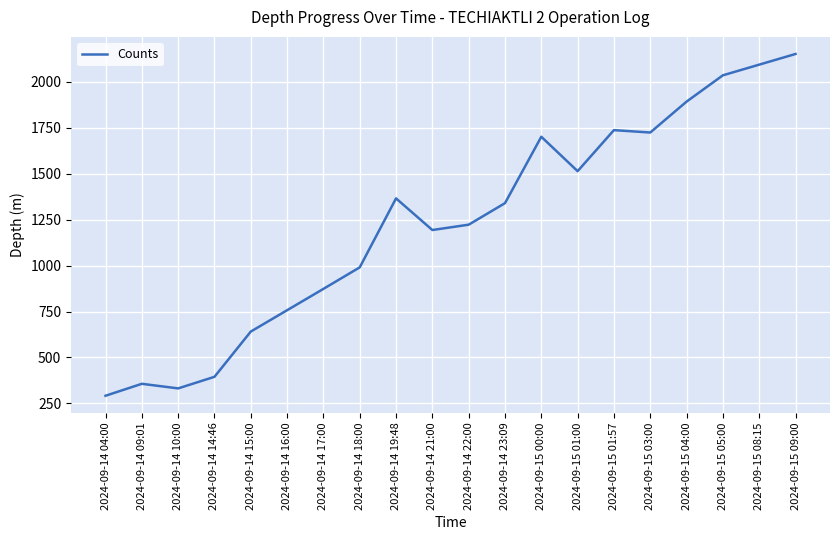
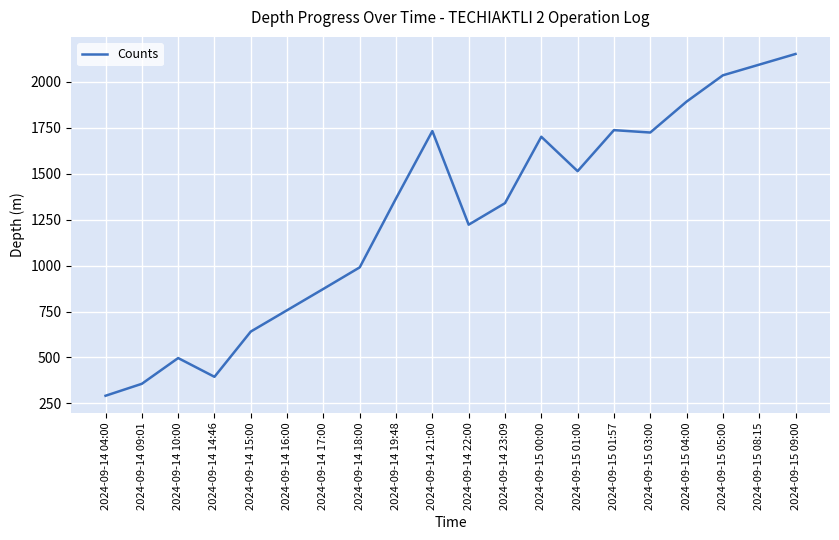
  {
    "2024-09-14 04:00": 290,
    "2024-09-14 09:01": 360,
-   "2024-09-14 10:00": 330,
+   "2024-09-14 10:00": 500,
    "2024-09-14 14:46": 400,
    "2024-09-14 15:00": 640,
    "2024-09-14 16:00": 760,
    "2024-09-14 17:00": 870,
    "2024-09-14 18:00": 990,
    "2024-09-14 19:48": 1370,
-   "2024-09-14 21:00": 1190,
+   "2024-09-14 21:00": 1730,
    "2024-09-14 22:00": 1220,
    "2024-09-14 23:09": 1340,
    "2024-09-15 00:00": 1700,
    "2024-09-15 01:00": 1510,
    "2024-09-15 01:57": 1740,
    "2024-09-15 03:00": 1720,
    "2024-09-15 04:00": 1890,
    "2024-09-15 05:00": 2030,
    "2024-09-15 08:15": 2090,
    "2024-09-15 09:00": 2150
  }
